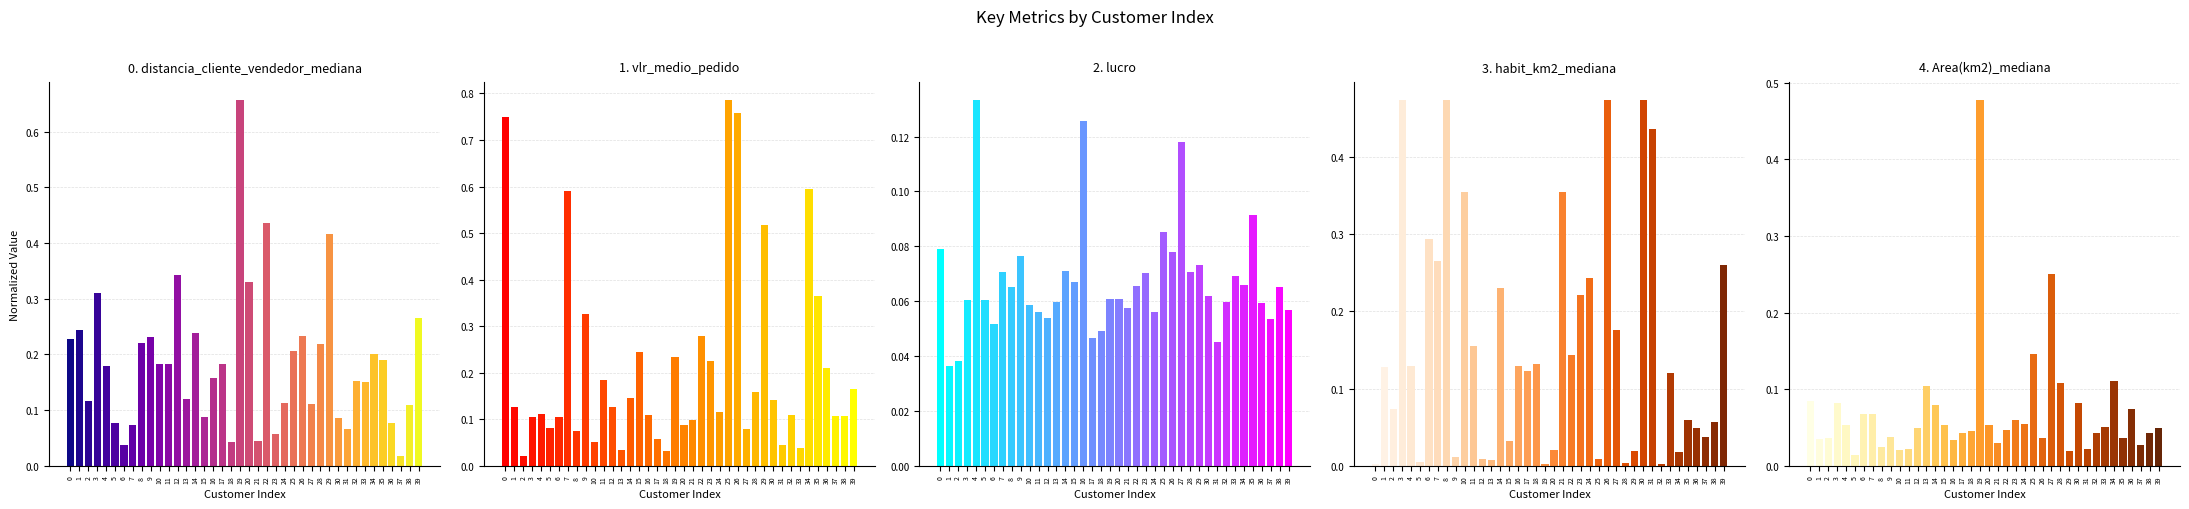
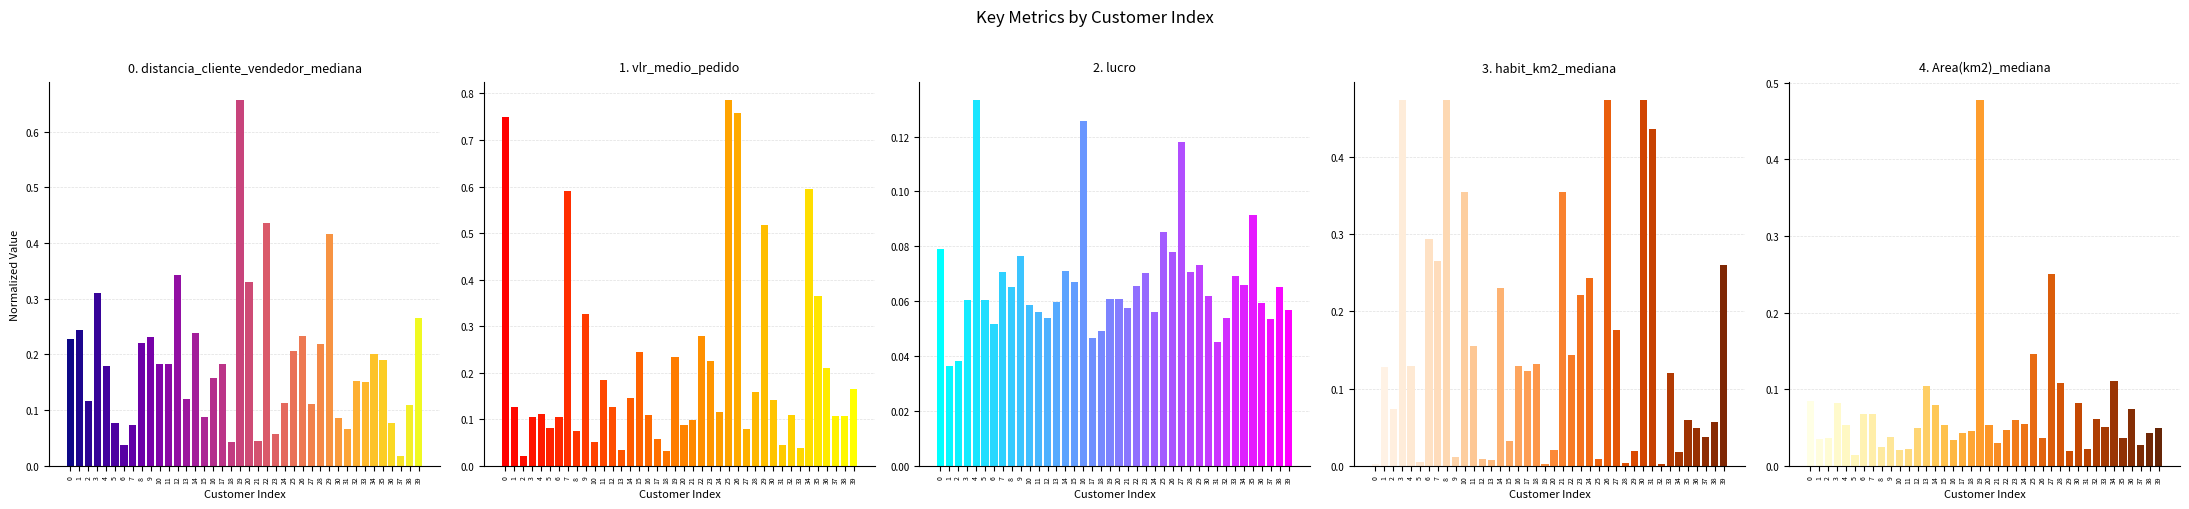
  {
    "0. distancia_cliente_vendedor_mediana": {
      "0": 0.23,
      "1": 0.24,
      "2": 0.12,
      "3": 0.31,
      "4": 0.18,
      "5": 0.08,
      "6": 0.04,
      "7": 0.07,
      "8": 0.22,
      "9": 0.23,
      "10": 0.18,
      "11": 0.18,
      "12": 0.34,
      "13": 0.12,
      "14": 0.24,
      "15": 0.09,
      "16": 0.16,
      "17": 0.18,
      "18": 0.04,
      "19": 0.66,
      "20": 0.33,
      "21": 0.04,
      "22": 0.44,
      "23": 0.06,
      "24": 0.11,
      "25": 0.21,
      "26": 0.23,
      "27": 0.11,
      "28": 0.22,
      "29": 0.42,
      "30": 0.09,
      "31": 0.07,
      "32": 0.15,
      "33": 0.15,
      "34": 0.20,
      "35": 0.19,
      "36": 0.08,
      "37": 0.02,
      "38": 0.11,
      "39": 0.27
    },
    "1. vlr_medio_pedido": {
      "0": 0.75,
      "1": 0.13,
      "2": 0.02,
      "3": 0.11,
      "4": 0.11,
      "5": 0.08,
      "6": 0.11,
      "7": 0.59,
      "8": 0.07,
      "9": 0.33,
      "10": 0.05,
      "11": 0.19,
      "12": 0.13,
      "13": 0.03,
      "14": 0.15,
      "15": 0.24,
      "16": 0.11,
      "17": 0.06,
      "18": 0.03,
      "19": 0.23,
      "20": 0.09,
      "21": 0.10,
      "22": 0.28,
      "23": 0.22,
      "24": 0.12,
      "25": 0.79,
      "26": 0.76,
      "27": 0.08,
      "28": 0.16,
      "29": 0.52,
      "30": 0.14,
      "31": 0.04,
      "32": 0.11,
      "33": 0.04,
      "34": 0.59,
      "35": 0.36,
      "36": 0.21,
      "37": 0.11,
      "38": 0.11,
      "39": 0.17
    },
    "2. lucro": {
      "0": 0.079,
      "1": 0.036,
      "2": 0.038,
      "3": 0.061,
      "4": 0.133,
      "5": 0.060,
      "6": 0.052,
      "7": 0.071,
      "8": 0.065,
      "9": 0.076,
      "10": 0.059,
      "11": 0.056,
      "12": 0.054,
      "13": 0.060,
      "14": 0.071,
      "15": 0.067,
      "16": 0.126,
      "17": 0.047,
      "18": 0.049,
      "19": 0.061,
      "20": 0.061,
      "21": 0.058,
      "22": 0.065,
      "23": 0.070,
      "24": 0.056,
      "25": 0.085,
      "26": 0.078,
      "27": 0.118,
      "28": 0.071,
      "29": 0.073,
      "30": 0.062,
      "31": 0.045,
-     "32": 0.060,
+     "32": 0.054,
      "33": 0.069,
      "34": 0.066,
      "35": 0.091,
      "36": 0.059,
      "37": 0.054,
      "38": 0.065,
      "39": 0.057
    },
    "3. habit_km2_mediana": {
      "1": 0.13,
      "2": 0.07,
      "3": 0.47,
      "4": 0.13,
      "5": 0.01,
      "6": 0.29,
      "7": 0.27,
      "8": 0.47,
      "9": 0.01,
      "10": 0.35,
      "11": 0.15,
      "12": 0.01,
      "13": 0.01,
      "14": 0.23,
      "15": 0.03,
      "16": 0.13,
      "17": 0.12,
      "18": 0.13,
      "20": 0.02,
      "21": 0.35,
      "22": 0.14,
      "23": 0.22,
      "24": 0.24,
      "25": 0.01,
      "26": 0.47,
      "27": 0.18,
      "28": 0.00,
      "29": 0.02,
      "30": 0.47,
      "31": 0.44,
      "33": 0.12,
      "34": 0.02,
      "35": 0.06,
      "36": 0.05,
      "37": 0.04,
      "38": 0.06,
      "39": 0.26
    },
    "4. Area(km2)_mediana": {
      "0": 0.08,
      "1": 0.04,
      "2": 0.04,
      "3": 0.08,
      "4": 0.05,
      "5": 0.01,
      "6": 0.07,
      "7": 0.07,
      "8": 0.02,
      "9": 0.04,
      "10": 0.02,
      "11": 0.02,
      "12": 0.05,
      "13": 0.10,
      "14": 0.08,
      "15": 0.05,
      "16": 0.03,
      "17": 0.04,
      "18": 0.05,
      "19": 0.48,
      "20": 0.05,
      "21": 0.03,
      "22": 0.05,
      "23": 0.06,
      "24": 0.06,
      "25": 0.15,
      "26": 0.04,
      "27": 0.25,
      "28": 0.11,
      "29": 0.02,
      "30": 0.08,
      "31": 0.02,
-     "32": 0.04,
+     "32": 0.06,
      "33": 0.05,
      "34": 0.11,
      "35": 0.04,
      "36": 0.07,
      "37": 0.03,
      "38": 0.04,
      "39": 0.05
    }
  }
